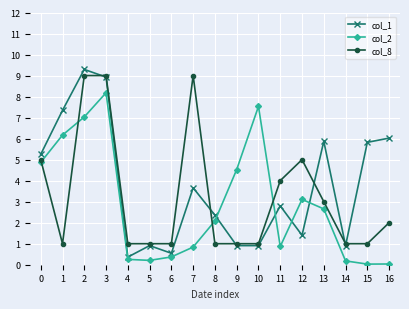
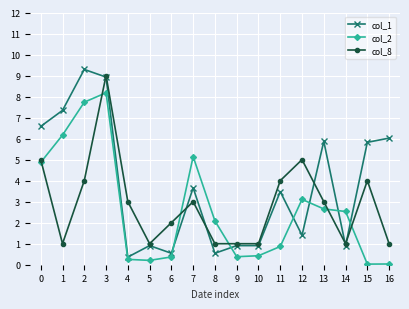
  {
    "col_1": {
-     "0": 5.3,
+     "0": 6.6,
      "1": 7.3,
      "2": 9.3,
      "6": 0.5,
      "7": 3.7,
-     "8": 2.4,
-     "11": 2.8,
+     "8": 0.5,
+     "11": 3.5,
      "12": 1.4,
      "13": 5.9,
      "15": 5.8,
      "16": 6.0
    },
    "col_2": {
      "0": 4.9,
      "1": 6.2,
-     "2": 7.0,
+     "2": 7.7,
      "3": 8.2,
      "5": 0.2,
      "6": 0.4,
-     "7": 0.8,
+     "7": 5.1,
      "8": 2.1,
-     "9": 4.5,
-     "10": 7.5,
+     "9": 0.4,
+     "10": 0.4,
      "11": 0.9,
      "12": 3.1,
      "13": 2.7,
-     "14": 0.2,
+     "14": 2.5,
      "15": 0.0,
      "16": 0.0
    },
    "col_8": {
      "0": 5,
      "1": 1,
-     "2": 9,
-     "4": 1,
-     "6": 1,
-     "7": 9,
+     "2": 4,
+     "4": 3,
+     "6": 2,
+     "7": 3,
      "8": 1,
      "11": 4,
      "12": 5,
      "13": 3,
-     "15": 1,
-     "16": 2
+     "15": 4,
+     "16": 1
    }
  }
